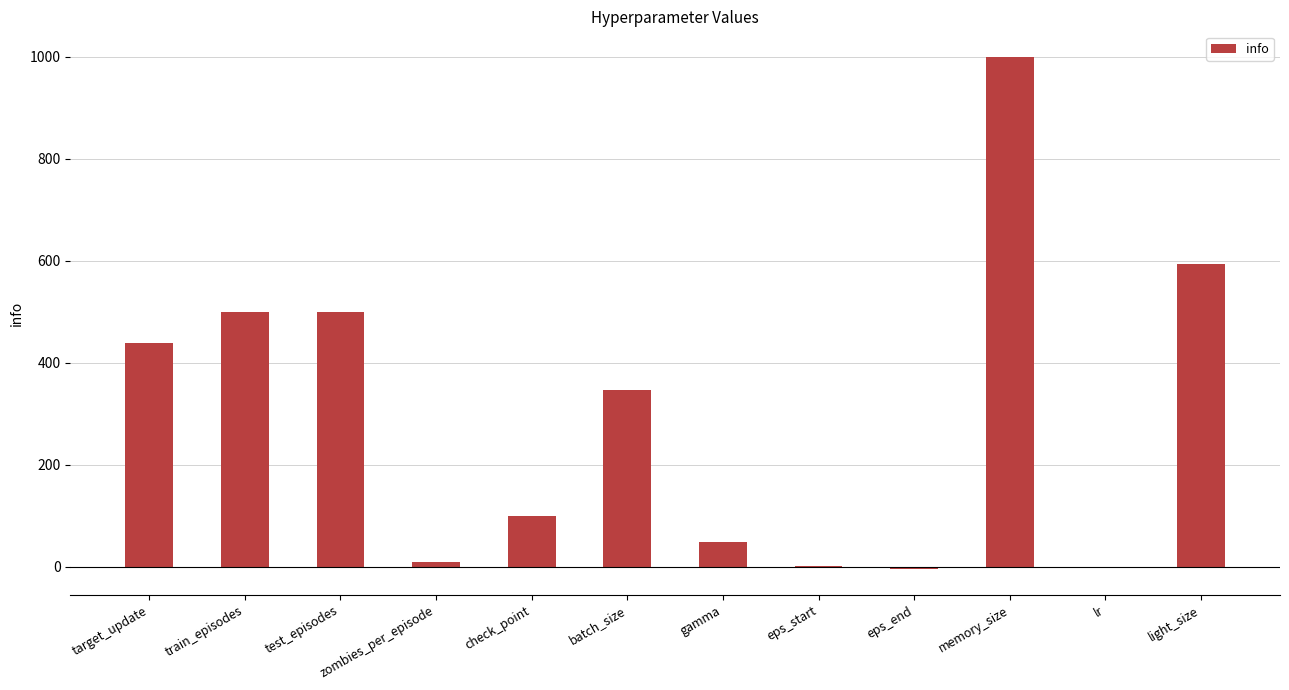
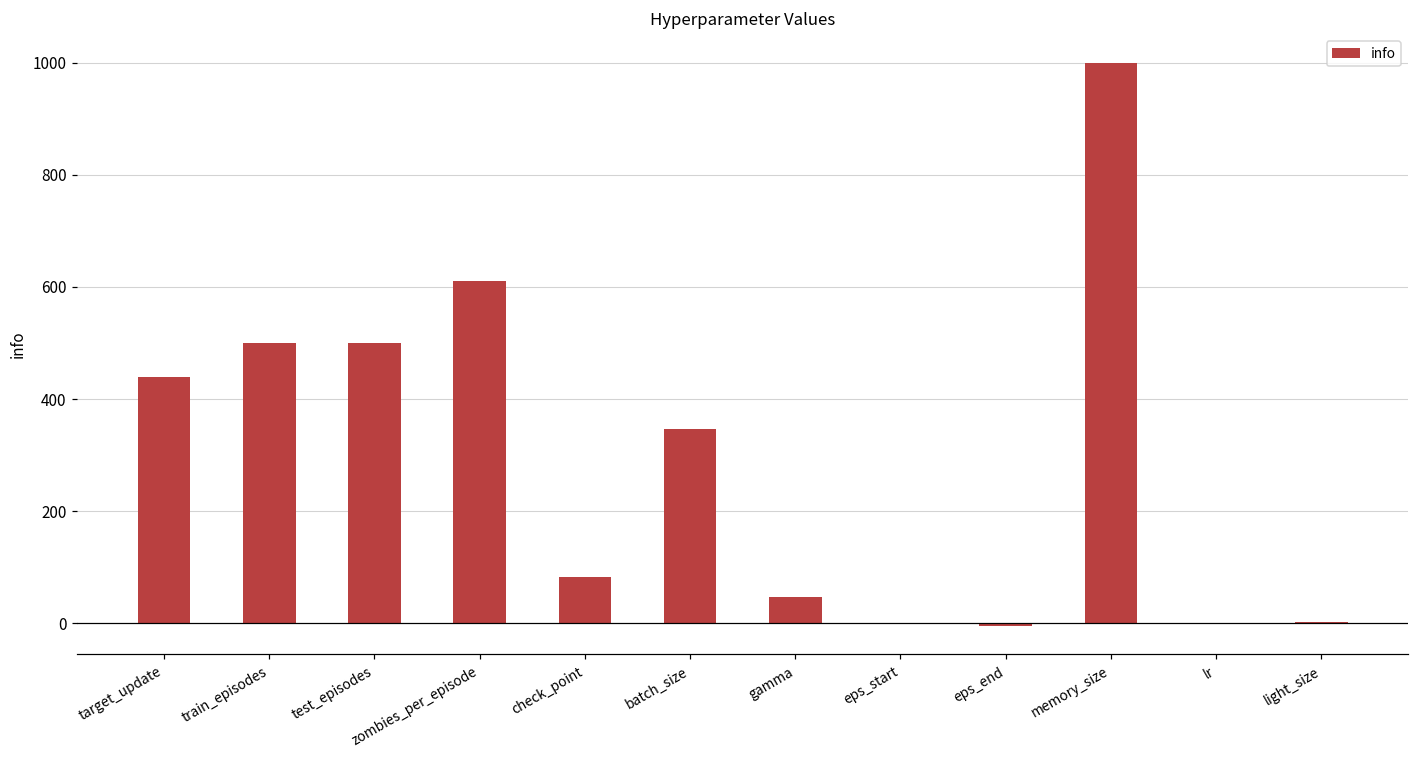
  {
    "target_update": 440,
    "train_episodes": 500,
    "test_episodes": 500,
-   "zombies_per_episode": 10,
-   "check_point": 100,
+   "zombies_per_episode": 610,
+   "check_point": 80,
    "batch_size": 350,
    "gamma": 50,
    "eps_end": -10,
    "memory_size": 1000,
-   "light_size": 590
+   "light_size": 0
  }
